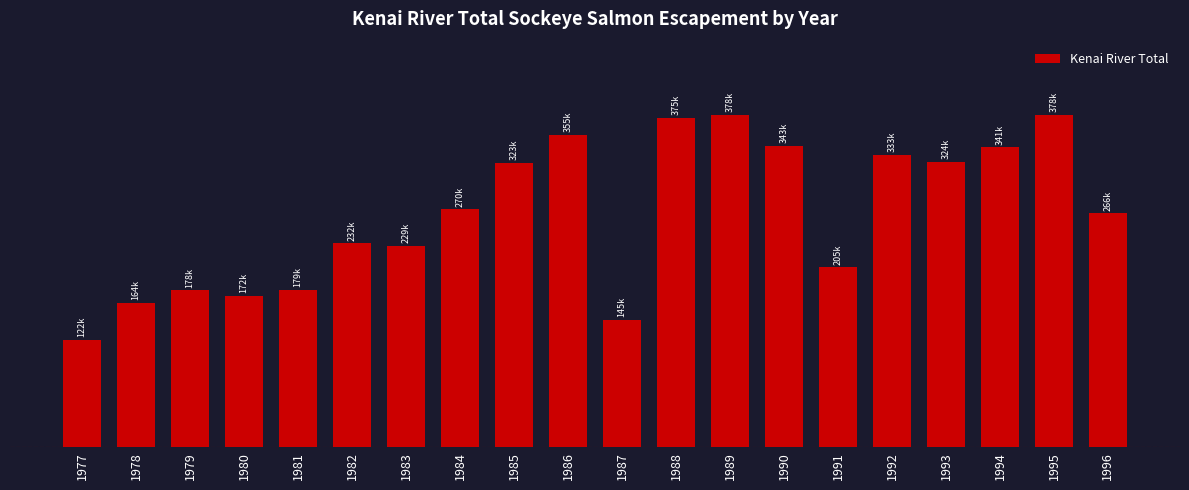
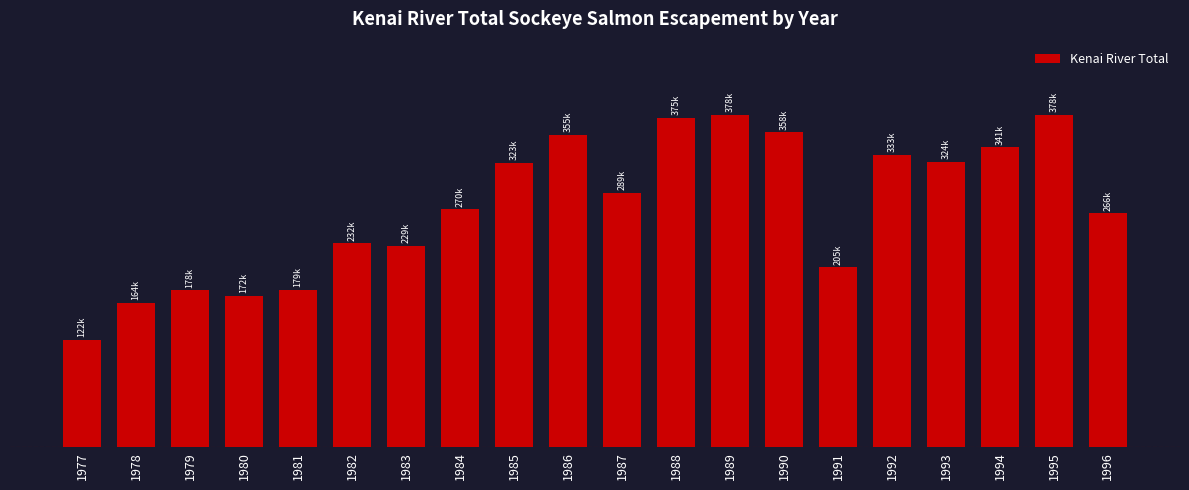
  {
    "1977": "122k",
    "1978": "164k",
    "1979": "178k",
    "1980": "172k",
    "1981": "179k",
    "1982": "232k",
    "1983": "229k",
    "1984": "270k",
    "1985": "323k",
    "1986": "355k",
-   "1987": "145k",
+   "1987": "289k",
    "1988": "375k",
    "1989": "378k",
-   "1990": "343k",
+   "1990": "358k",
    "1991": "205k",
    "1992": "333k",
    "1993": "324k",
    "1994": "341k",
    "1995": "378k",
    "1996": "266k"
  }
